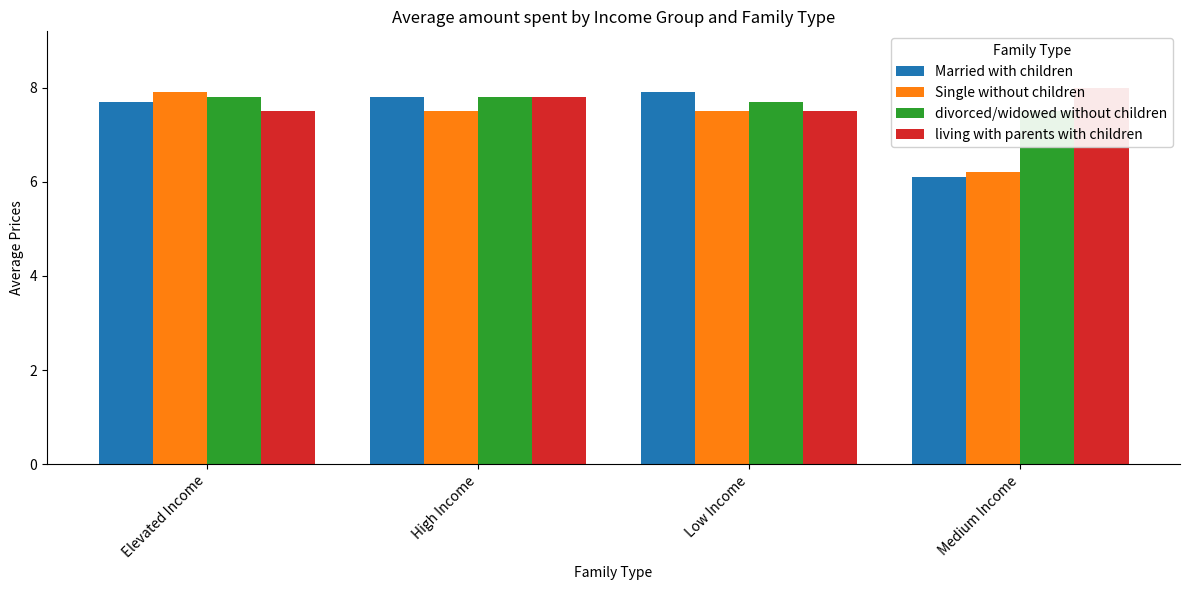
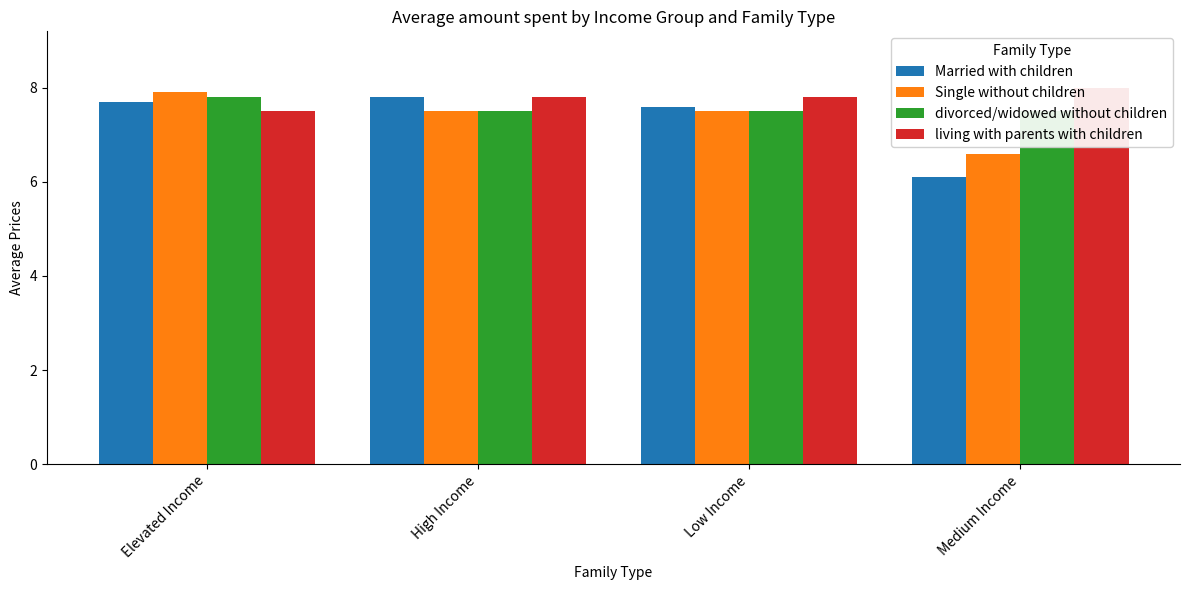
  {
    "Married with children": {
      "Elevated Income": 7.7,
      "High Income": 7.8,
-     "Low Income": 7.9,
+     "Low Income": 7.6,
      "Medium Income": 6.1
    },
    "Single without children": {
      "Elevated Income": 7.9,
      "High Income": 7.5,
      "Low Income": 7.5,
-     "Medium Income": 6.2
+     "Medium Income": 6.6
    },
    "divorced/widowed without children": {
      "Elevated Income": 7.8,
-     "High Income": 7.8,
-     "Low Income": 7.7
+     "High Income": 7.5,
+     "Low Income": 7.5
    },
    "living with parents with children": {
      "Elevated Income": 7.5,
      "High Income": 7.8,
-     "Low Income": 7.5
+     "Low Income": 7.8
    }
  }
